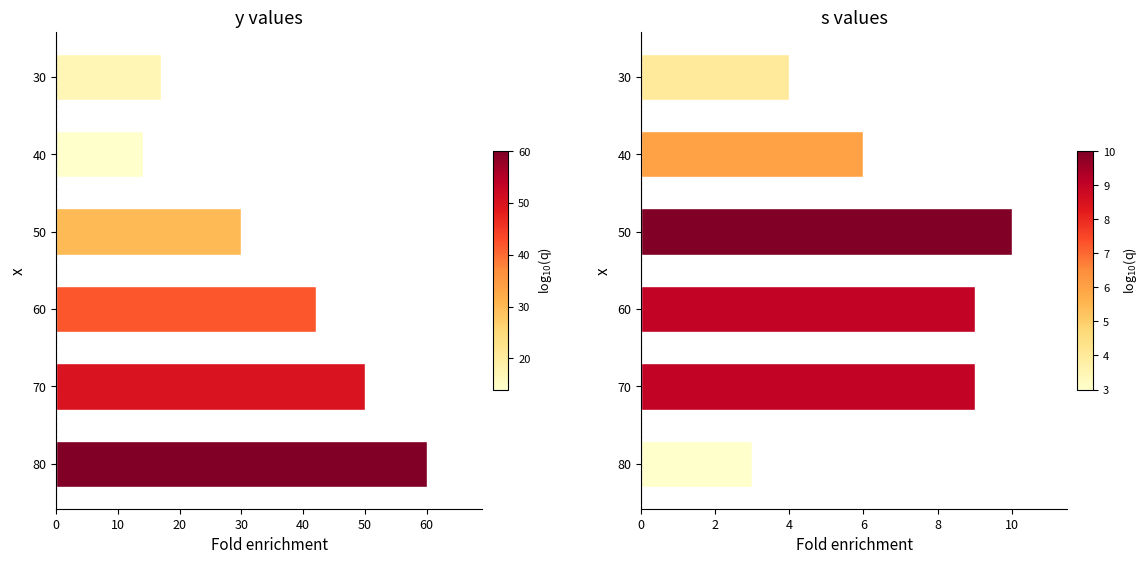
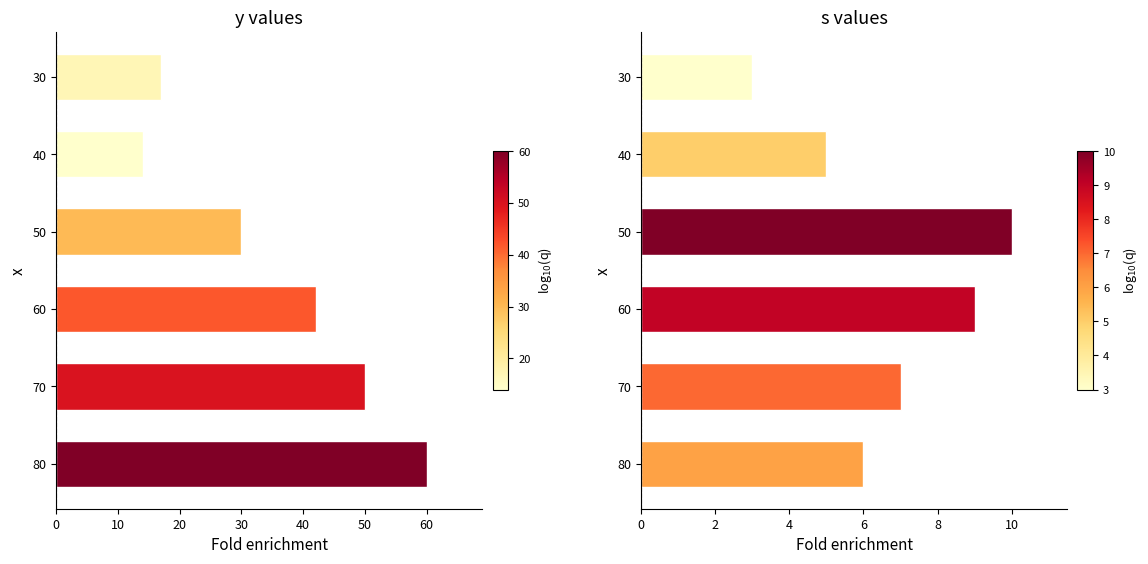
  {
    "y values": {
      "30": 17,
      "40": 14,
      "50": 30,
      "60": 42,
      "70": 50,
      "80": 60
    },
    "s values": {
-     "30": 4,
-     "40": 6,
+     "30": 3,
+     "40": 5,
      "50": 10,
      "60": 9,
-     "70": 9,
-     "80": 3
+     "70": 7,
+     "80": 6
    }
  }
